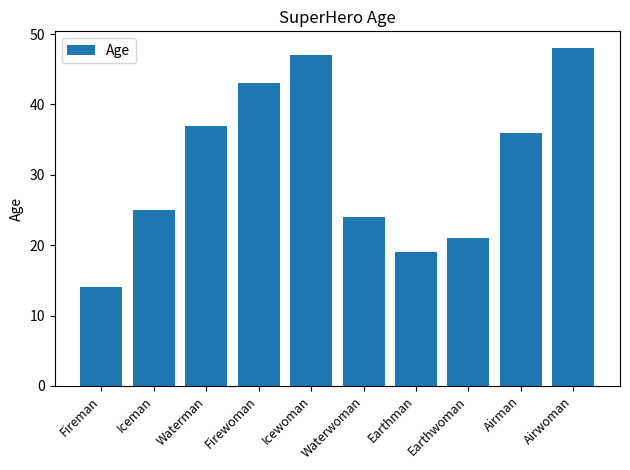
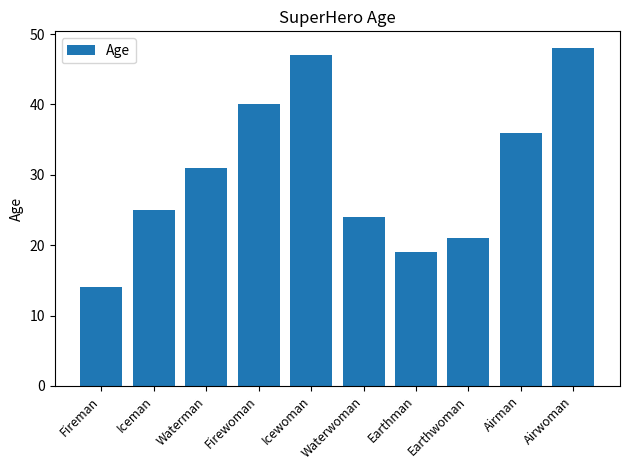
  {
    "Fireman": 14,
    "Iceman": 25,
-   "Waterman": 37,
-   "Firewoman": 43,
+   "Waterman": 31,
+   "Firewoman": 40,
    "Icewoman": 47,
    "Waterwoman": 24,
    "Earthman": 19,
    "Earthwoman": 21,
    "Airman": 36,
    "Airwoman": 48
  }
